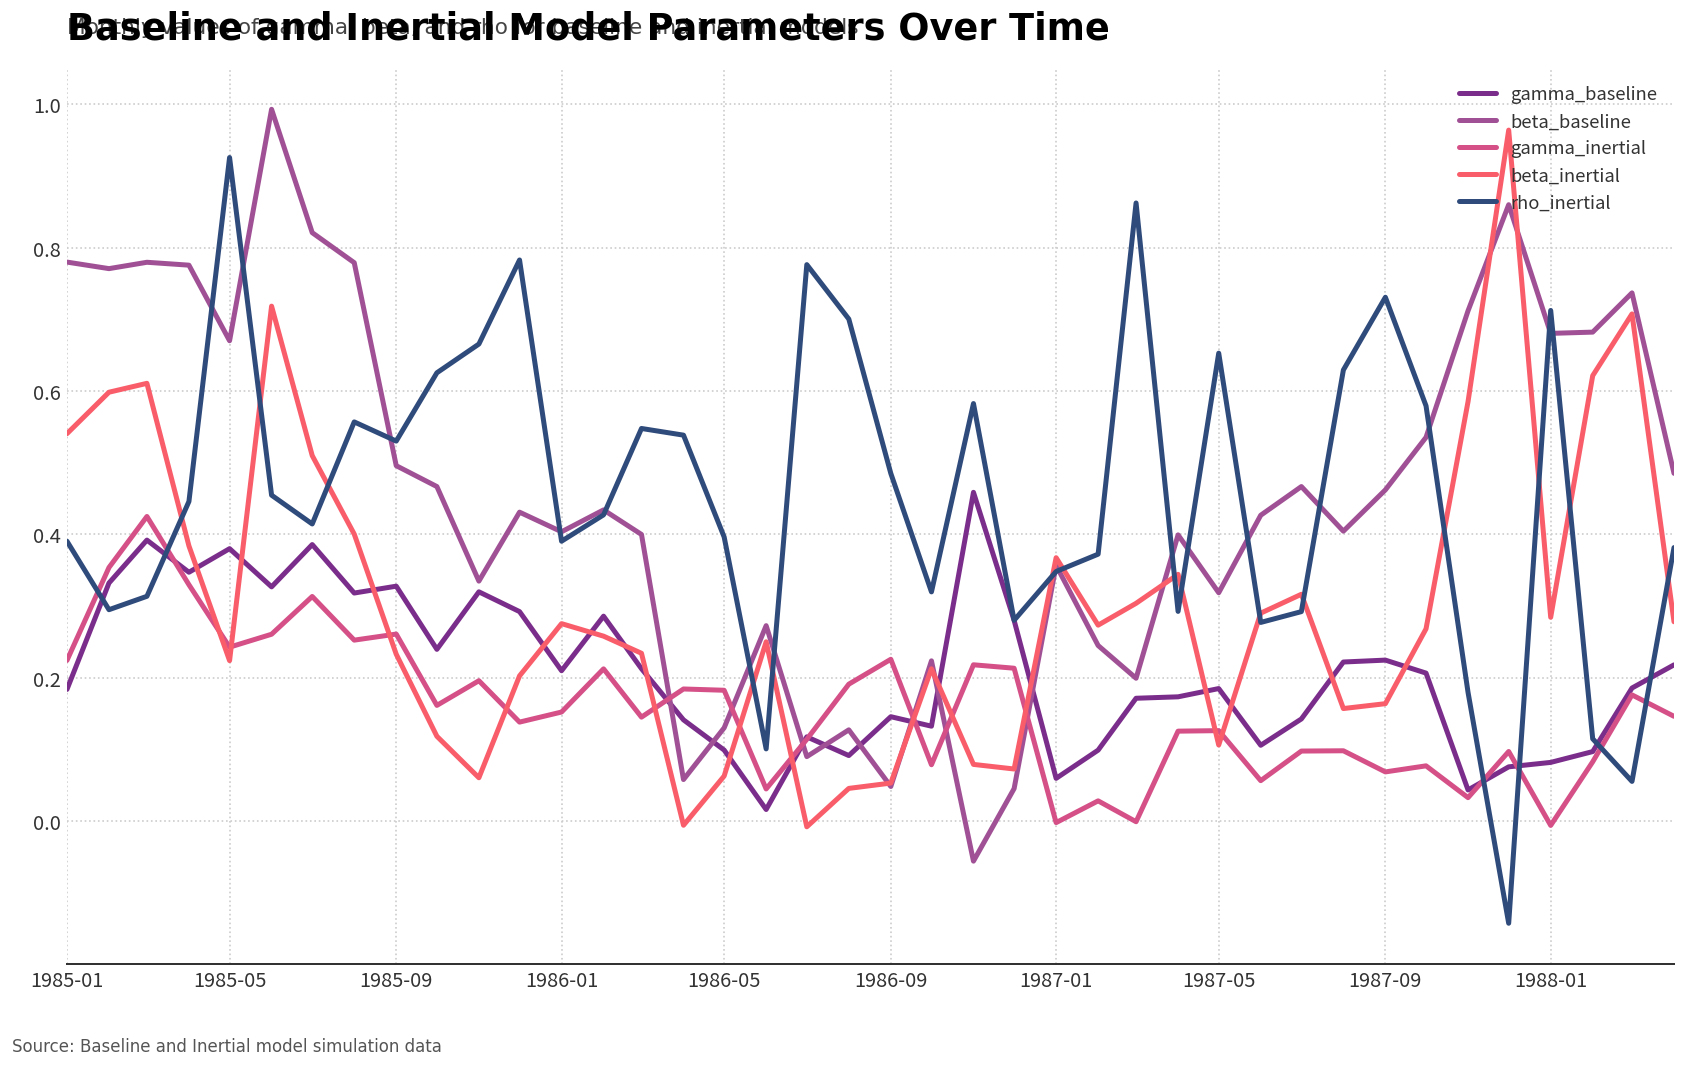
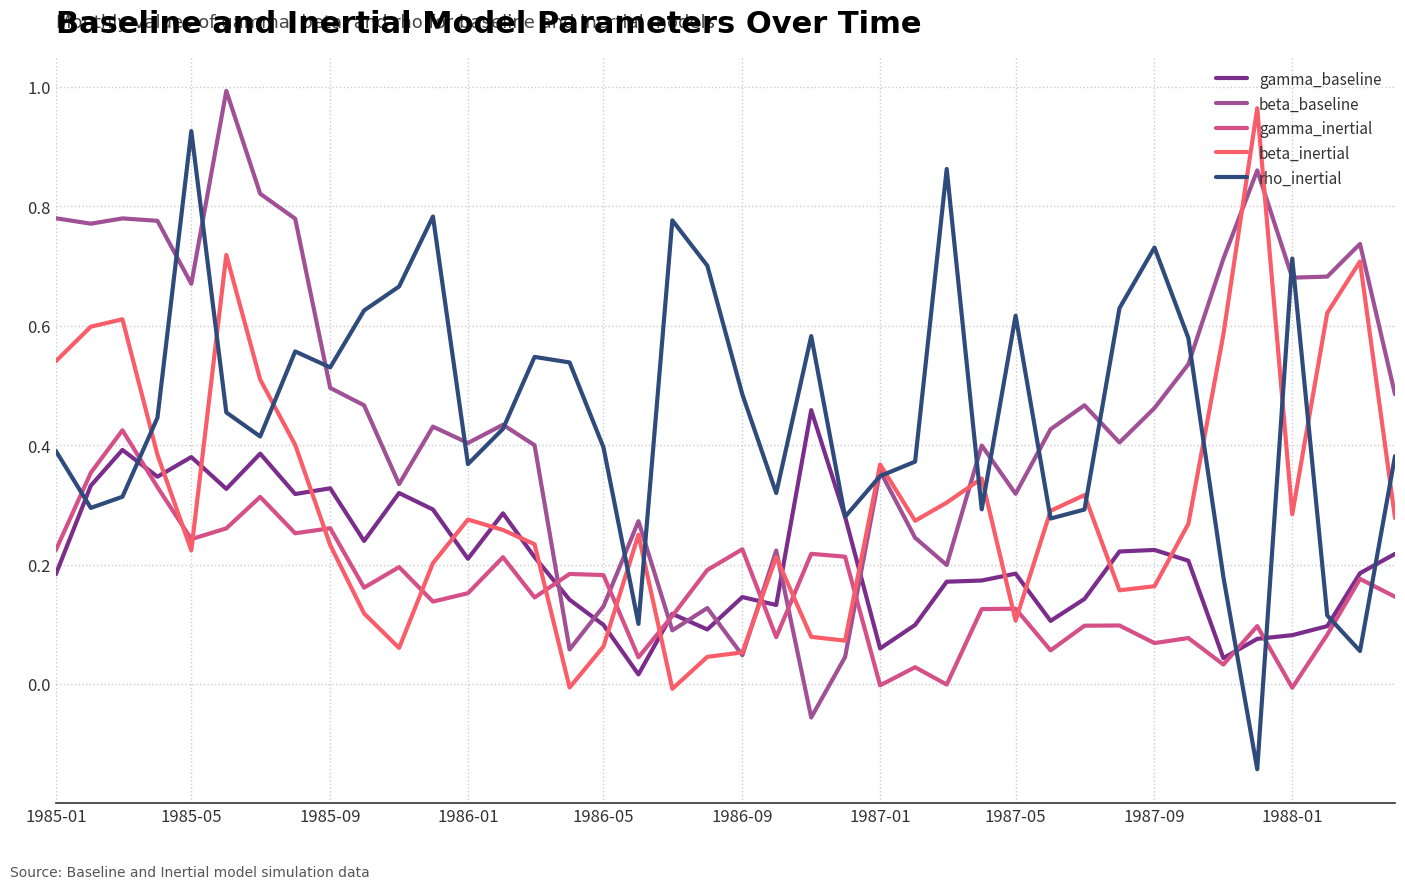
  {
    "rho_inertial": {
      "1985-01": 0.39,
      "1985-05": 0.93,
      "1985-09": 0.53,
-     "1986-01": 0.39,
+     "1986-01": 0.37,
      "1986-05": 0.40,
      "1986-09": 0.48,
      "1987-01": 0.35,
-     "1987-05": 0.65,
+     "1987-05": 0.62,
      "1987-09": 0.73,
      "1988-01": 0.71
    }
  }
